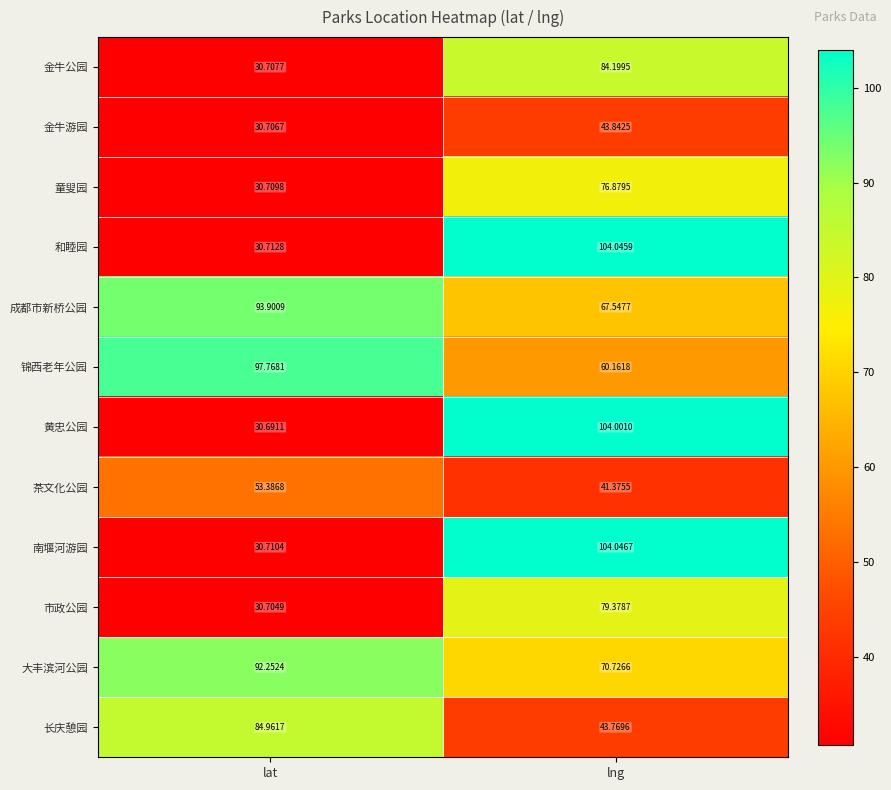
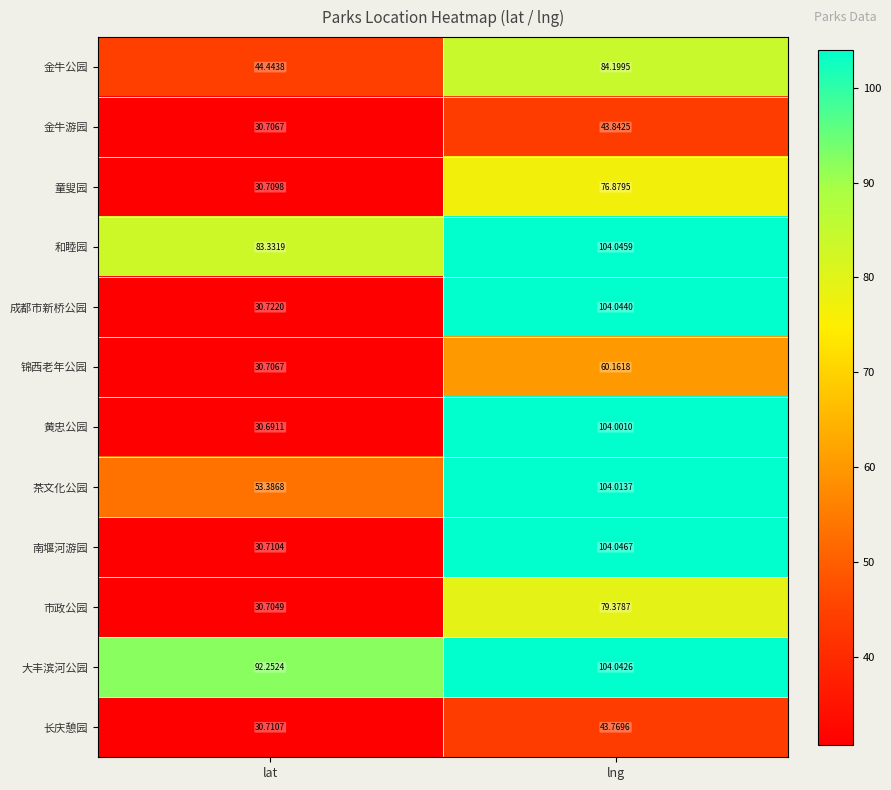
  {
    "金牛公园": {
-     "lat": 30.7077
+     "lat": 44.4438
    },
    "和睦园": {
-     "lat": 30.7128
+     "lat": 83.3319
    },
    "成都市新桥公园": {
-     "lat": 93.9009,
-     "lng": 67.5477
+     "lat": 30.7220,
+     "lng": 104.0440
    },
    "锦西老年公园": {
-     "lat": 97.7681
+     "lat": 30.7067
    },
    "茶文化公园": {
-     "lng": 41.3755
+     "lng": 104.0137
    },
    "大丰滨河公园": {
-     "lng": 70.7266
+     "lng": 104.0426
    },
    "长庆憩园": {
-     "lat": 84.9617
+     "lat": 30.7107
    }
  }
